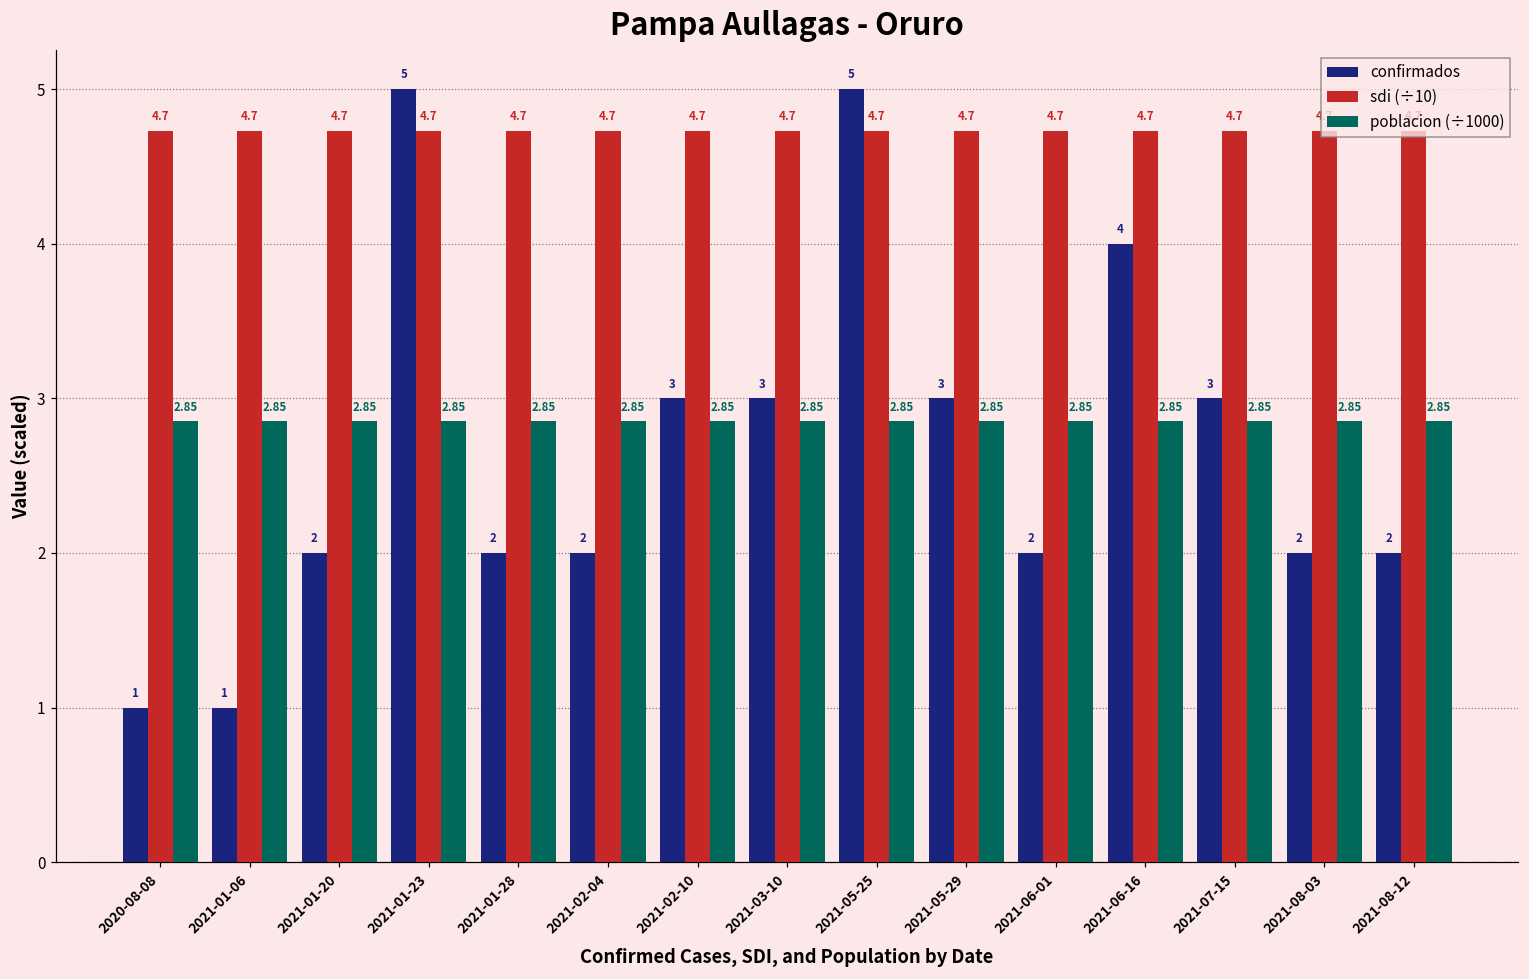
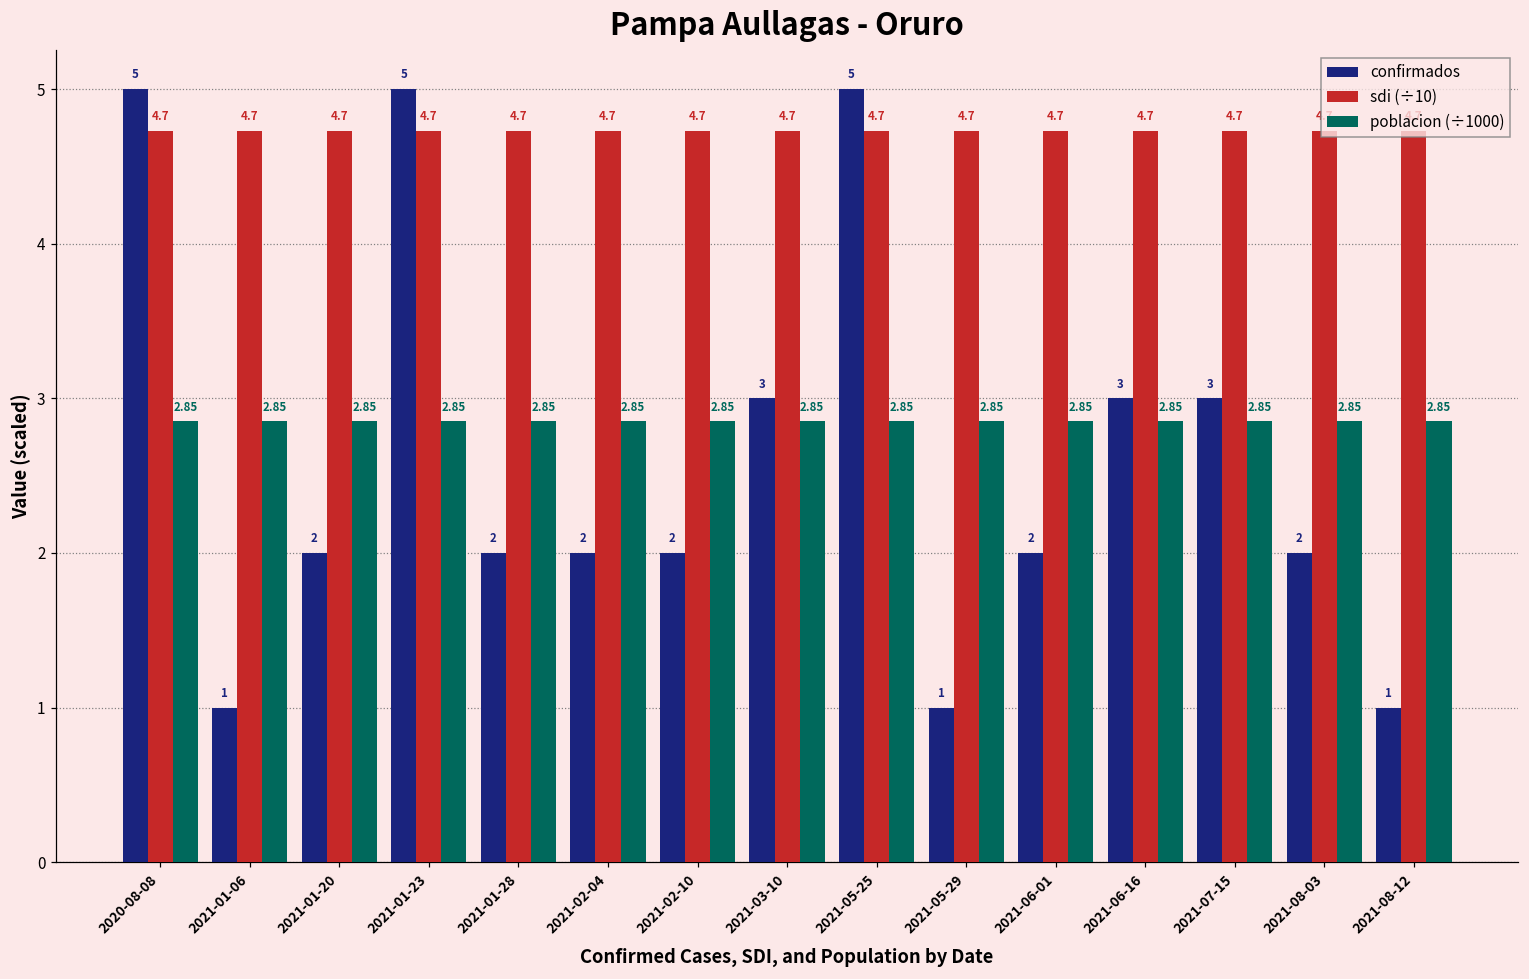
  {
    "confirmados": {
-     "2020-08-08": 1,
+     "2020-08-08": 5,
      "2021-01-06": 1,
      "2021-01-20": 2,
      "2021-01-23": 5,
      "2021-01-28": 2,
      "2021-02-04": 2,
-     "2021-02-10": 3,
+     "2021-02-10": 2,
      "2021-03-10": 3,
      "2021-05-25": 5,
-     "2021-05-29": 3,
+     "2021-05-29": 1,
      "2021-06-01": 2,
-     "2021-06-16": 4,
+     "2021-06-16": 3,
      "2021-07-15": 3,
      "2021-08-03": 2,
-     "2021-08-12": 2
+     "2021-08-12": 1
    },
    "sdi (÷10)": {
      "2020-08-08": 4.7,
      "2021-01-06": 4.7,
      "2021-01-20": 4.7,
      "2021-01-23": 4.7,
      "2021-01-28": 4.7,
      "2021-02-04": 4.7,
      "2021-02-10": 4.7,
      "2021-03-10": 4.7,
      "2021-05-25": 4.7,
      "2021-05-29": 4.7,
      "2021-06-01": 4.7,
      "2021-06-16": 4.7,
      "2021-07-15": 4.7
    },
    "poblacion (÷1000)": {
      "2020-08-08": 2.85,
      "2021-01-06": 2.85,
      "2021-01-20": 2.85,
      "2021-01-23": 2.85,
      "2021-01-28": 2.85,
      "2021-02-04": 2.85,
      "2021-02-10": 2.85,
      "2021-03-10": 2.85,
      "2021-05-25": 2.85,
      "2021-05-29": 2.85,
      "2021-06-01": 2.85,
      "2021-06-16": 2.85,
      "2021-07-15": 2.85,
      "2021-08-03": 2.85,
      "2021-08-12": 2.85
    }
  }
